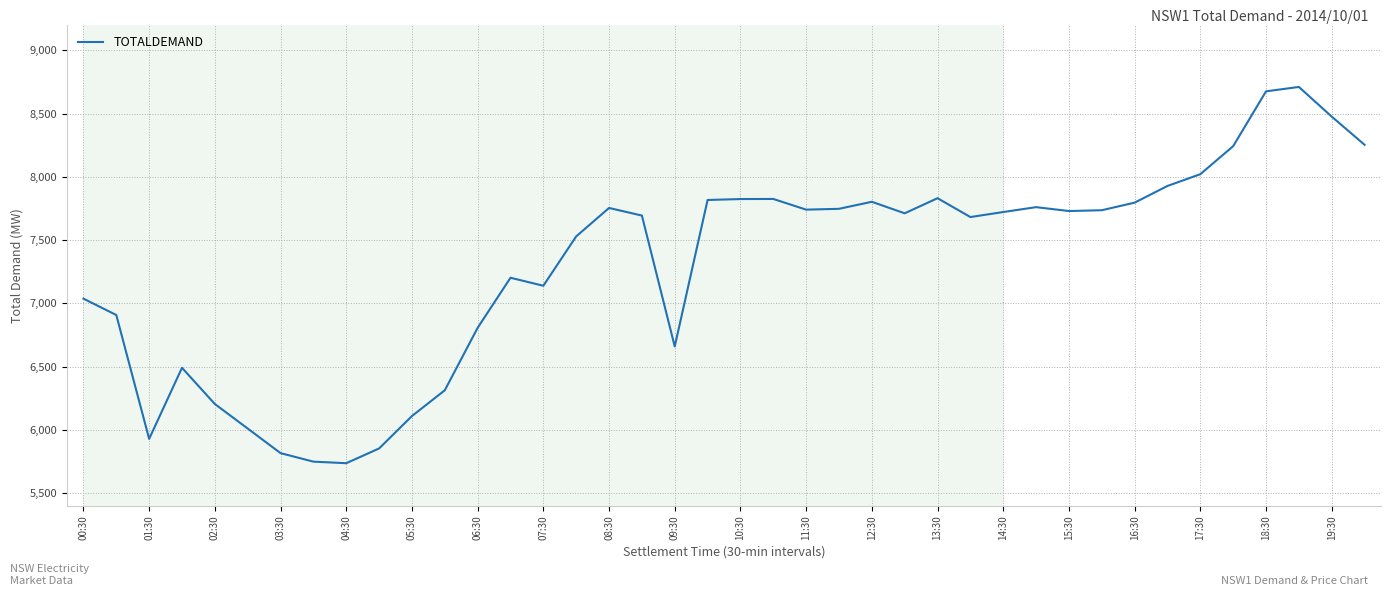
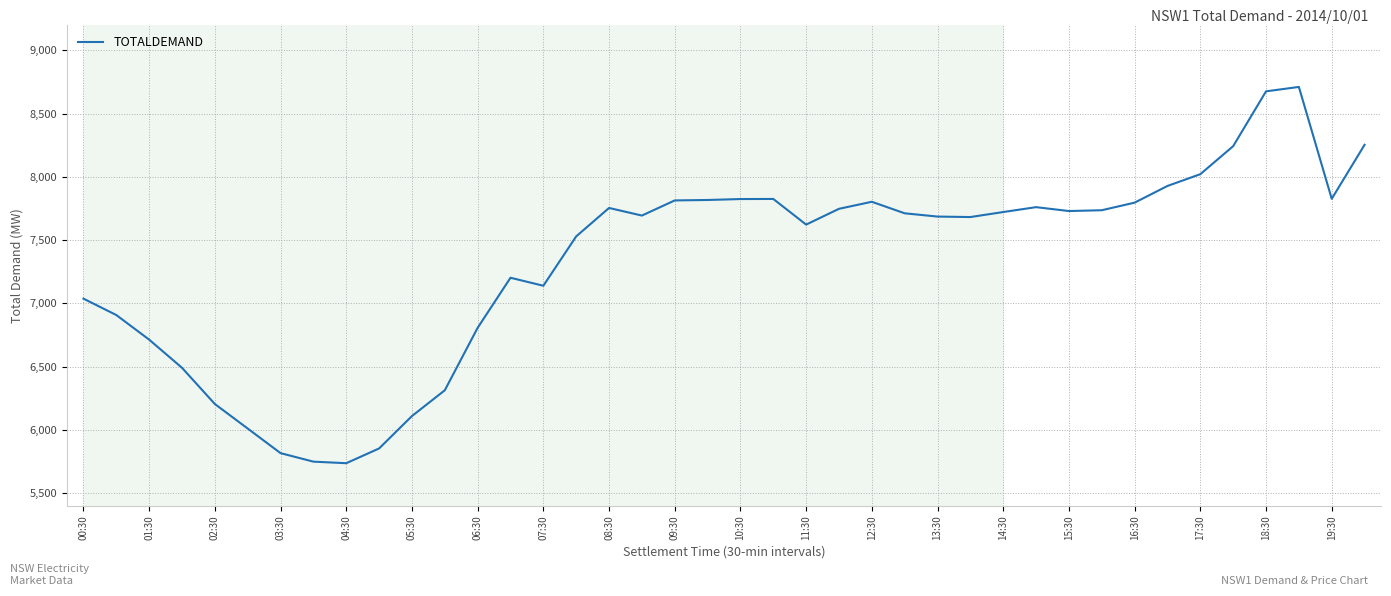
  {
    "00:30": "7,040",
-   "01:30": "5,930",
+   "01:30": "6,710",
    "02:30": "6,210",
    "03:30": "5,820",
    "04:30": "5,740",
    "05:30": "6,110",
    "06:30": "6,810",
    "07:30": "7,140",
    "08:30": "7,750",
-   "09:30": "6,660",
+   "09:30": "7,810",
    "10:30": "7,820",
-   "11:30": "7,740",
+   "11:30": "7,620",
    "12:30": "7,800",
-   "13:30": "7,830",
+   "13:30": "7,690",
    "14:30": "7,720",
    "15:30": "7,730",
    "16:30": "7,800",
    "17:30": "8,020",
    "18:30": "8,680",
-   "19:30": "8,480"
+   "19:30": "7,830"
  }
